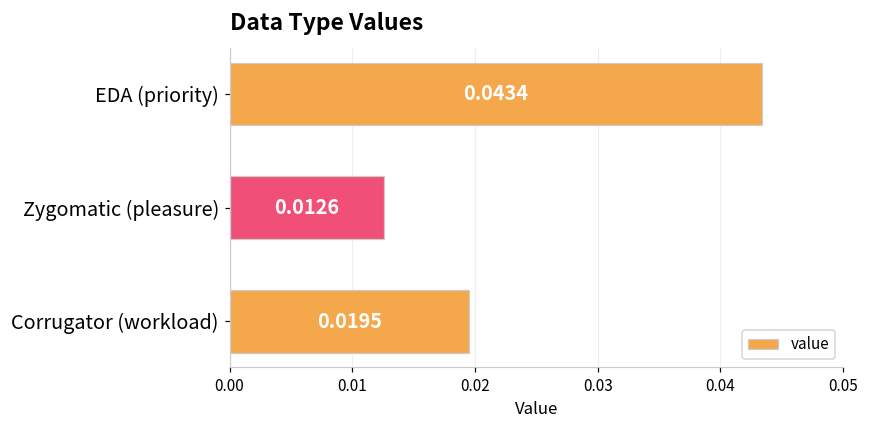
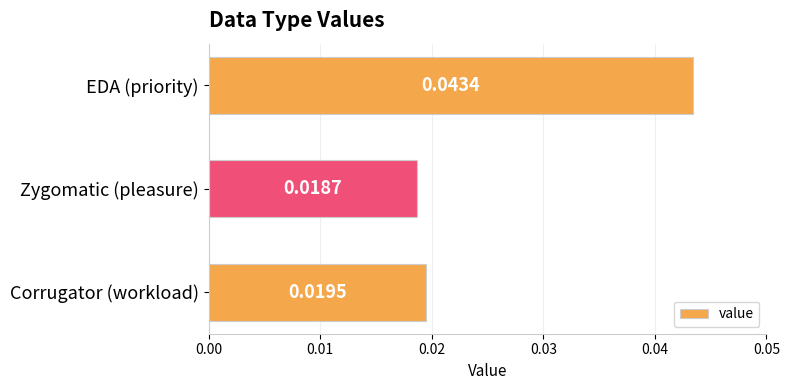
  {
    "EDA (priority)": 0.0434,
-   "Zygomatic (pleasure)": 0.0126,
+   "Zygomatic (pleasure)": 0.0187,
    "Corrugator (workload)": 0.0195
  }
